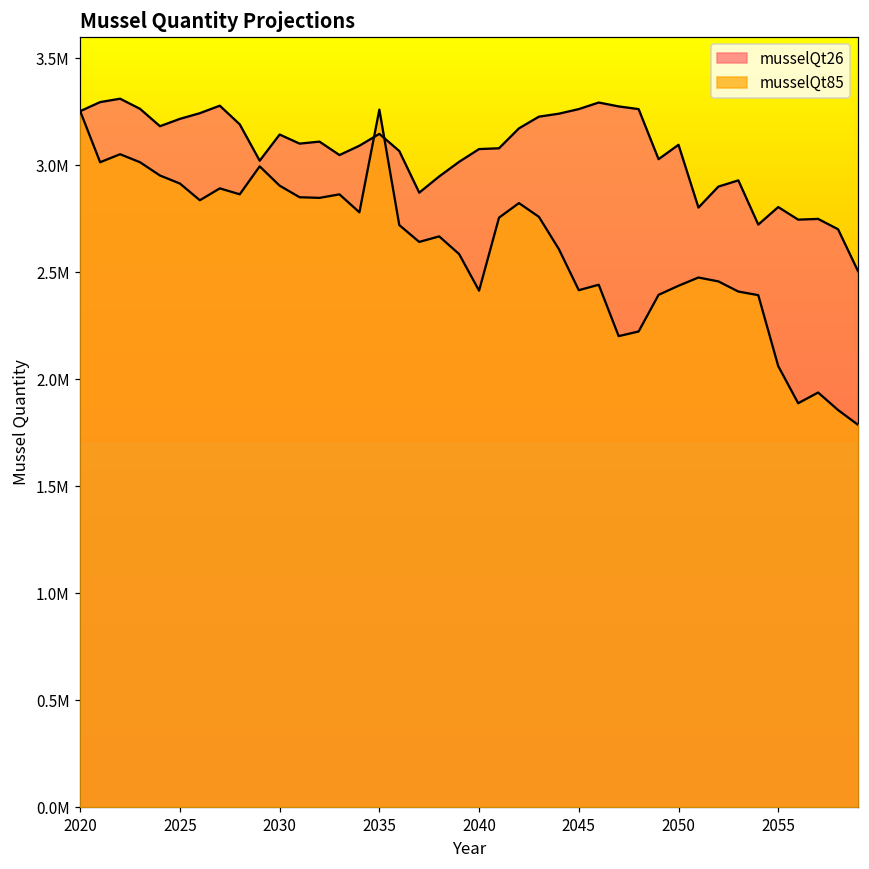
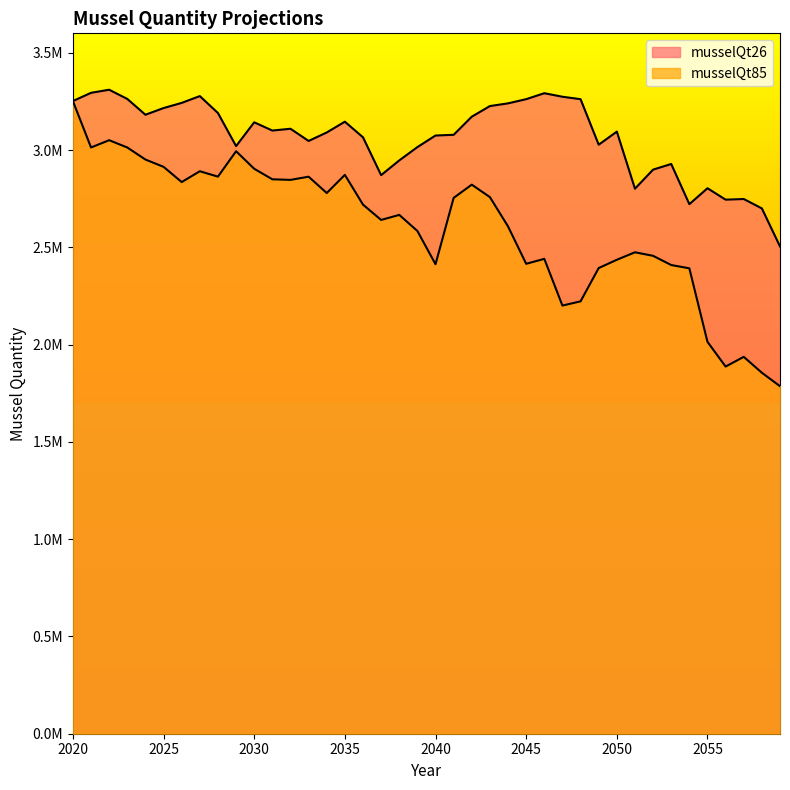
  {
    "musselQt26": {
      "2025": 3220000,
      "2030": 3140000,
      "2035": 3150000,
      "2040": 3070000,
      "2045": 3260000,
      "2050": 3090000,
      "2055": 2800000
    },
    "musselQt85": {
      "2025": 2910000,
      "2030": 2900000,
-     "2035": 3260000,
+     "2035": 2870000,
      "2040": 2410000,
      "2045": 2420000,
      "2050": 2440000,
-     "2055": 2060000
+     "2055": 2010000
    }
  }
